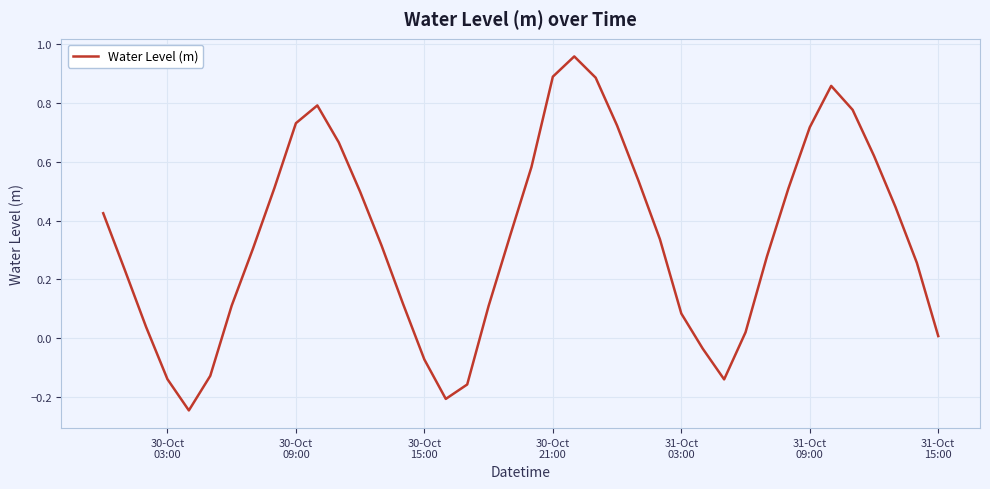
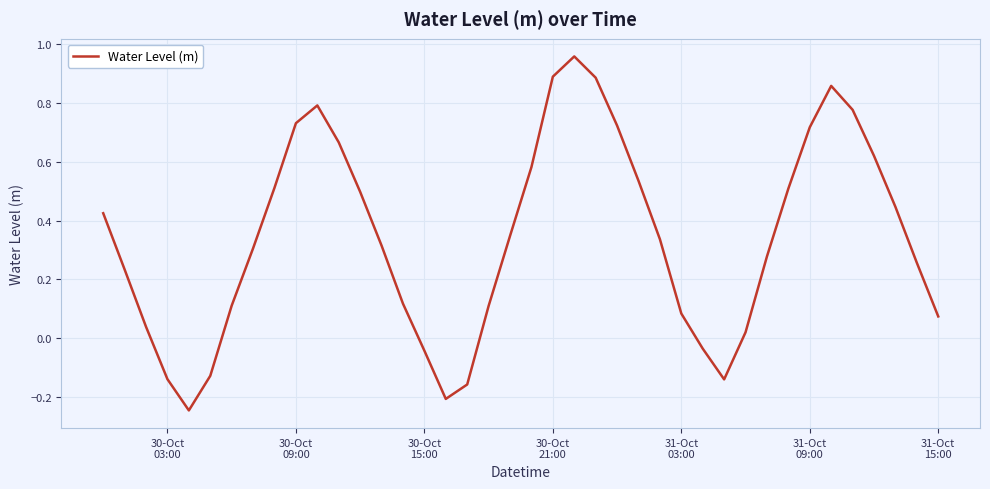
  {
    "30-Oct 03:00": -0.14,
    "30-Oct 09:00": 0.73,
-   "30-Oct 15:00": -0.07,
+   "30-Oct 15:00": -0.04,
    "30-Oct 21:00": 0.89,
    "31-Oct 03:00": 0.08,
    "31-Oct 09:00": 0.72,
-   "31-Oct 15:00": 0.01
+   "31-Oct 15:00": 0.07
  }
